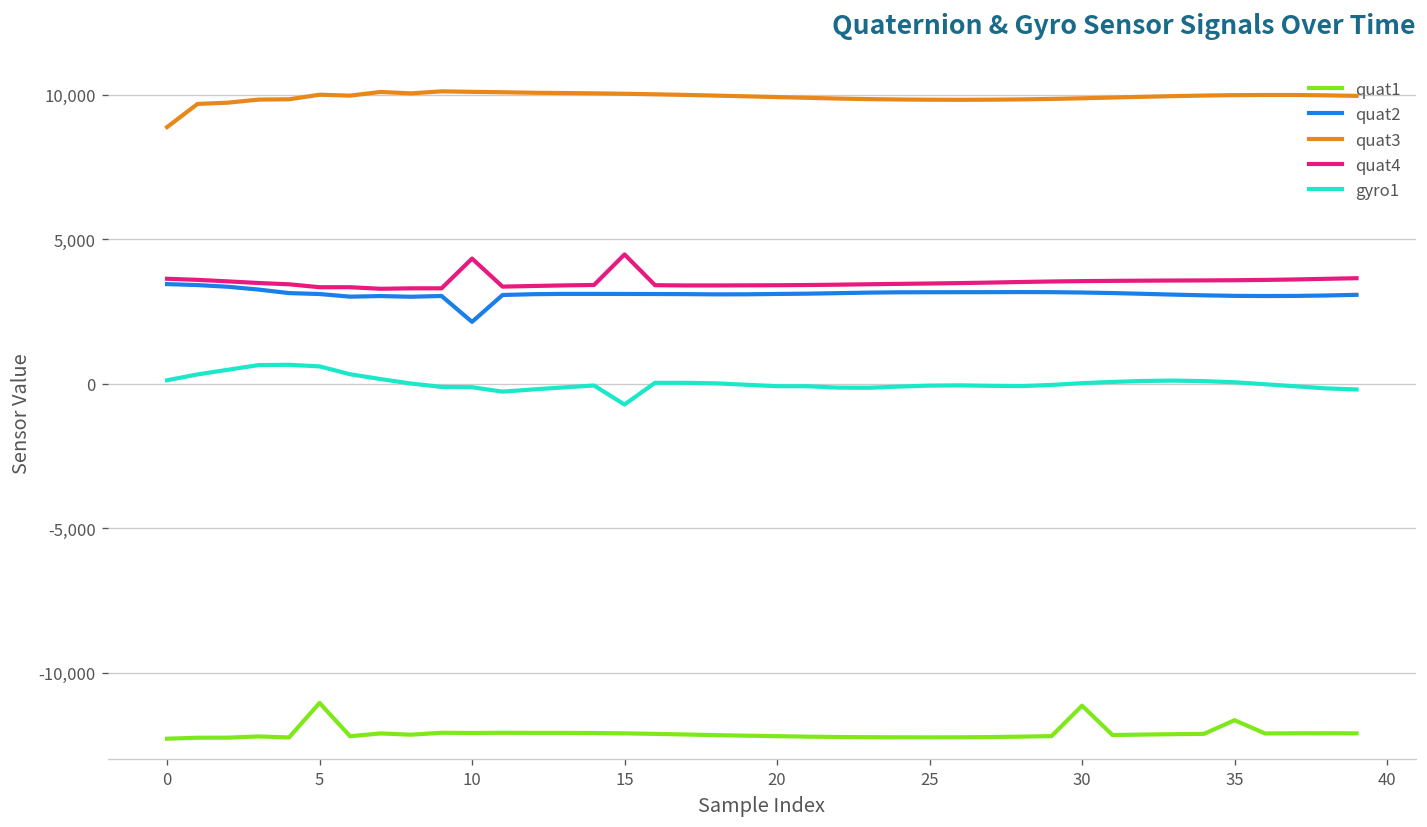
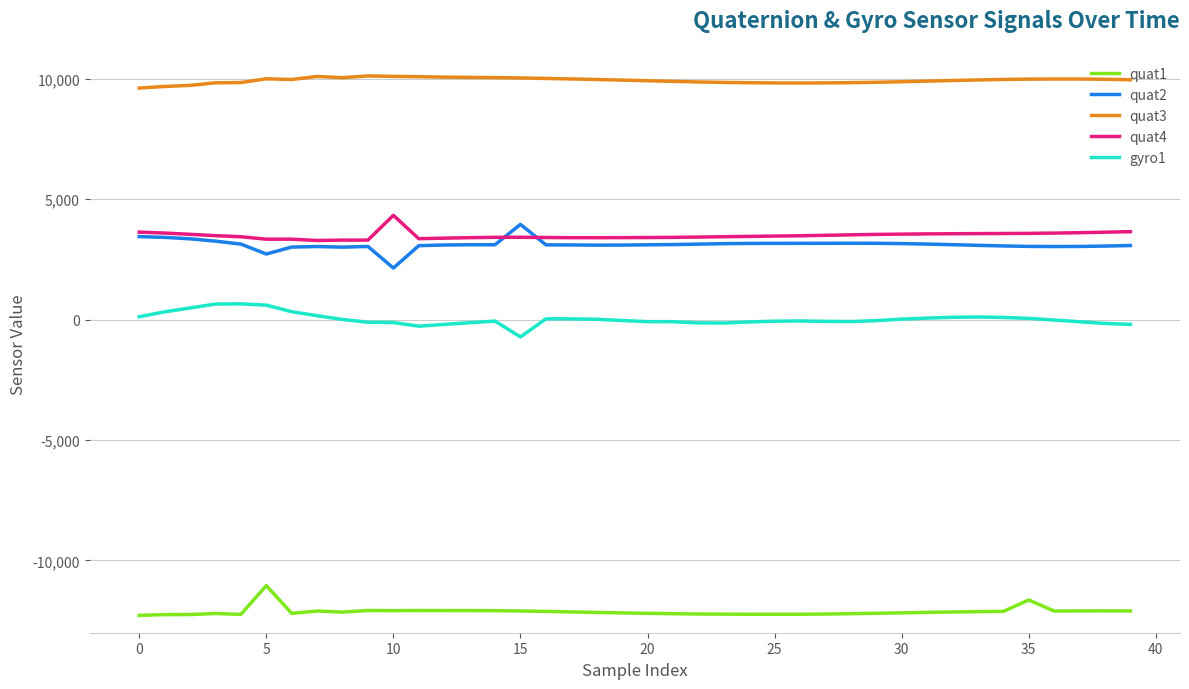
  {
    "quat1": {
      "0": "-12,300",
      "5": "-11,000",
      "10": "-12,100",
      "15": "-12,100",
      "20": "-12,200",
      "25": "-12,200",
-     "30": "-11,100",
+     "30": "-12,200",
      "35": "-11,600"
    },
    "quat2": {
      "0": "3,500",
-     "5": "3,100",
+     "5": "2,700",
      "10": "2,100",
-     "15": "3,100",
+     "15": "4,000",
      "20": "3,100",
      "25": "3,200",
      "30": "3,200",
      "35": "3,000"
    },
    "quat3": {
-     "0": "8,900",
+     "0": "9,600",
      "5": "10,000",
      "10": "10,100",
      "15": "10,000",
      "20": "9,900",
      "25": "9,800",
      "30": "9,900",
      "35": "10,000"
    },
    "quat4": {
      "0": "3,600",
      "5": "3,300",
      "10": "4,300",
-     "15": "4,500",
+     "15": "3,400",
      "20": "3,400",
      "25": "3,500",
      "30": "3,600",
      "35": "3,600"
    },
    "gyro1": {
      "0": "100",
      "5": "600",
      "10": "-100",
      "15": "-700",
      "20": "-100",
      "25": "-100",
      "30": "0",
      "35": "100"
    }
  }
